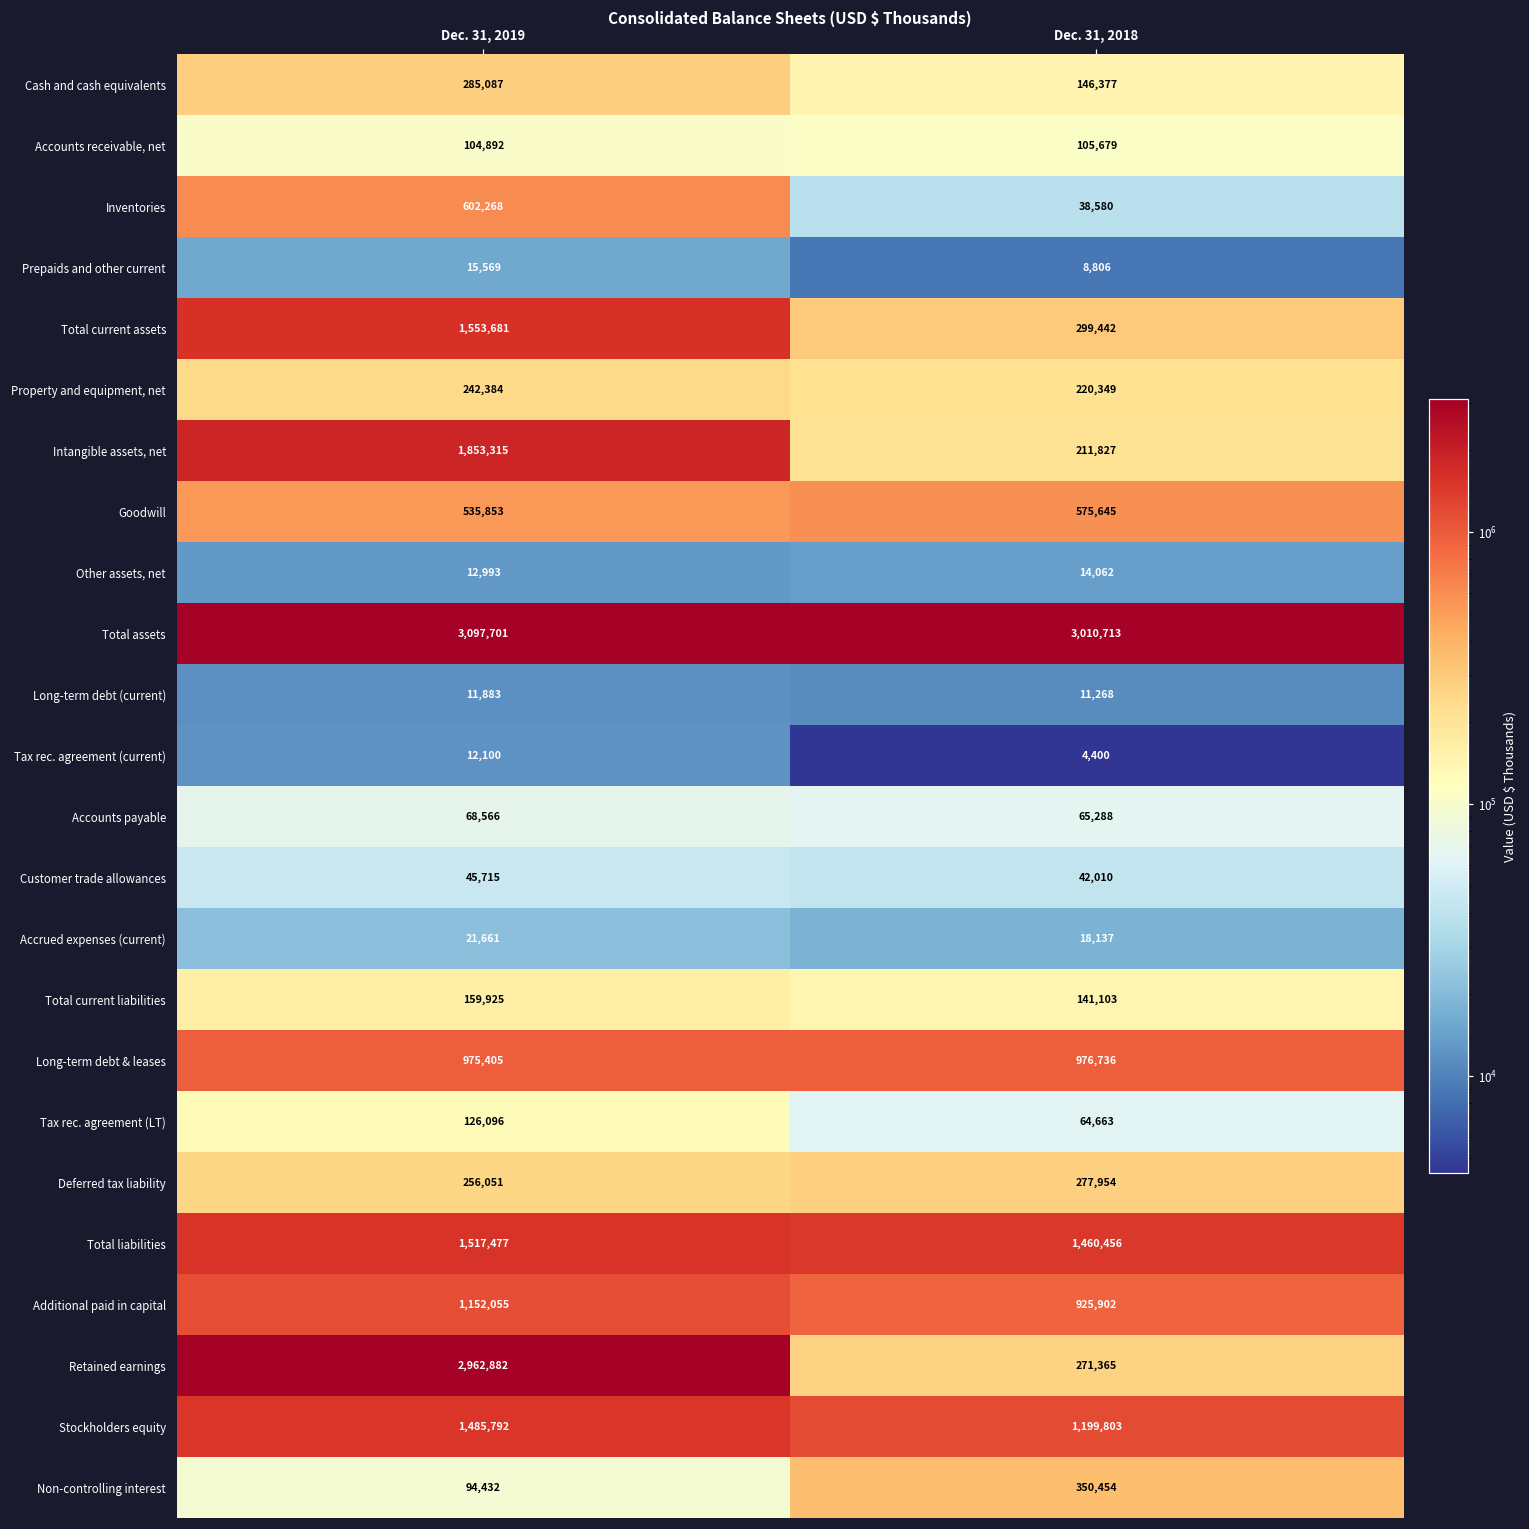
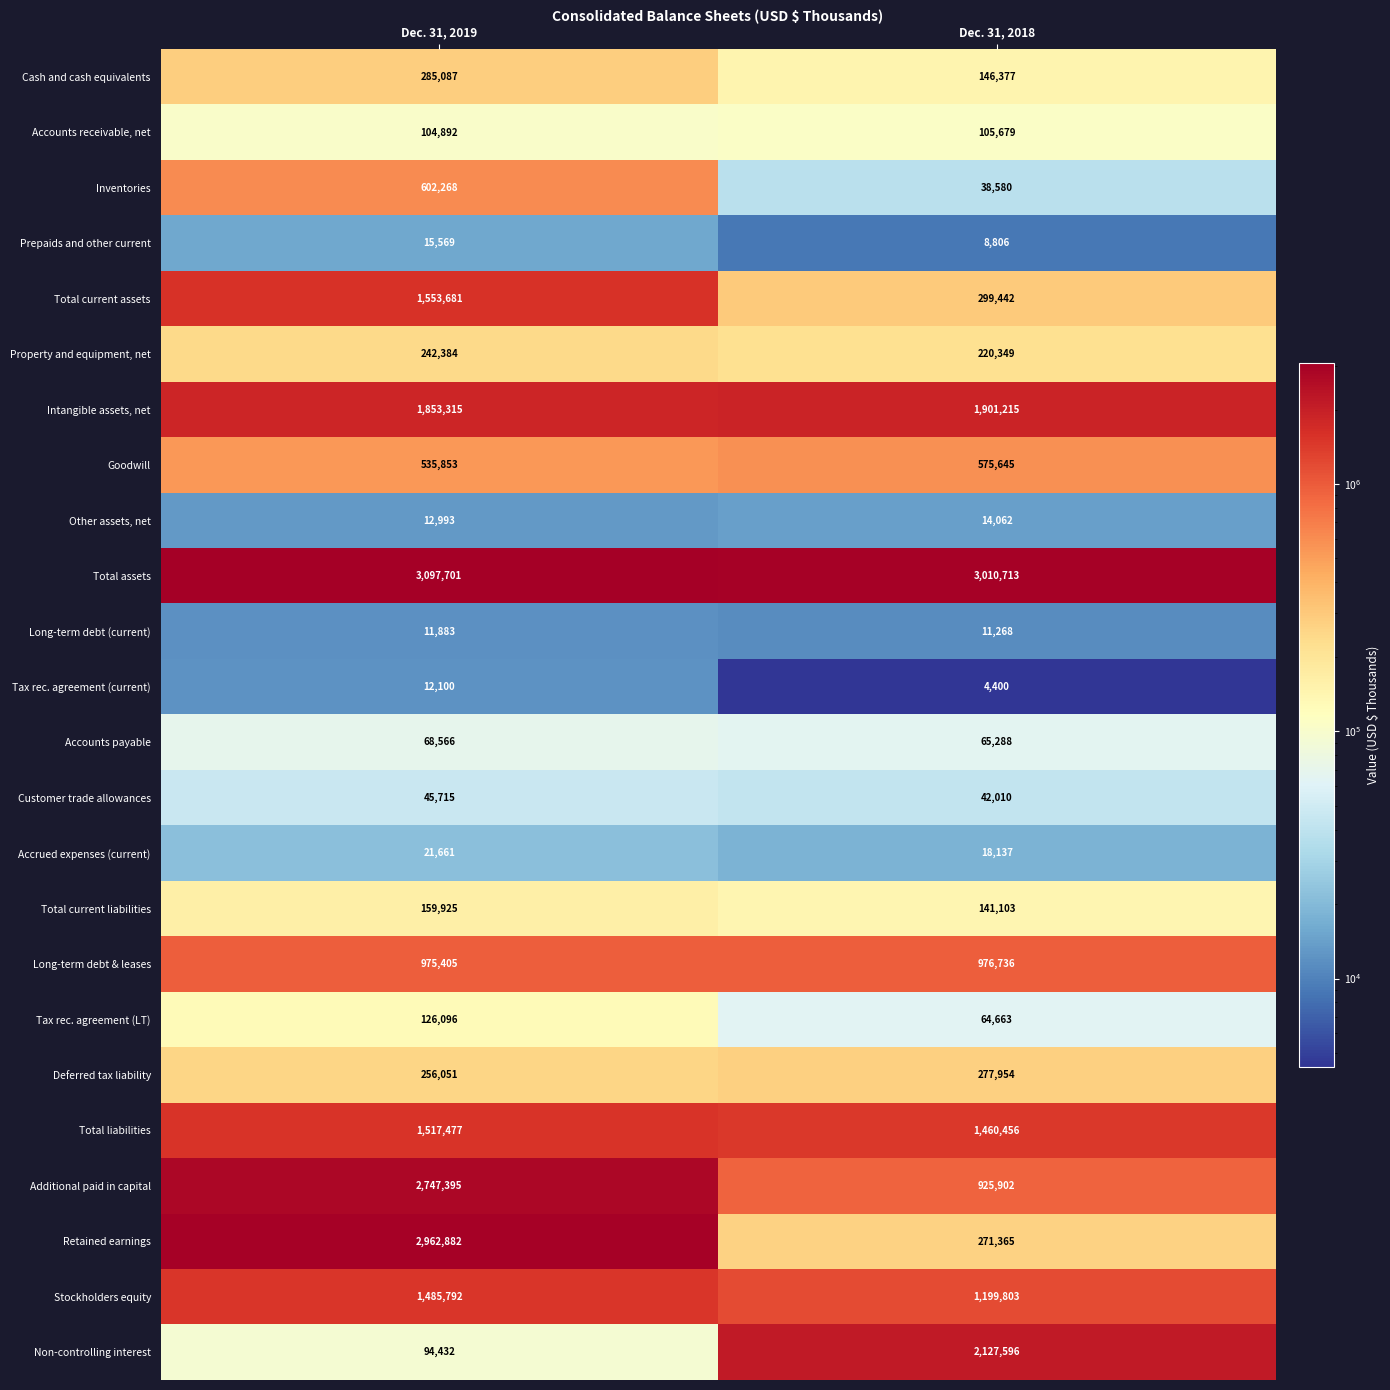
  {
    "Cash and cash equivalents": {
      "Dec. 31, 2019": "285,087",
      "Dec. 31, 2018": "146,377"
    },
    "Accounts receivable, net": {
      "Dec. 31, 2019": "104,892",
      "Dec. 31, 2018": "105,679"
    },
    "Inventories": {
      "Dec. 31, 2019": "602,268",
      "Dec. 31, 2018": "38,580"
    },
    "Prepaids and other current": {
      "Dec. 31, 2019": "15,569",
      "Dec. 31, 2018": "8,806"
    },
    "Total current assets": {
      "Dec. 31, 2019": "1,553,681",
      "Dec. 31, 2018": "299,442"
    },
    "Property and equipment, net": {
      "Dec. 31, 2019": "242,384",
      "Dec. 31, 2018": "220,349"
    },
    "Intangible assets, net": {
      "Dec. 31, 2019": "1,853,315",
-     "Dec. 31, 2018": "211,827"
+     "Dec. 31, 2018": "1,901,215"
    },
    "Goodwill": {
      "Dec. 31, 2019": "535,853",
      "Dec. 31, 2018": "575,645"
    },
    "Other assets, net": {
      "Dec. 31, 2019": "12,993",
      "Dec. 31, 2018": "14,062"
    },
    "Total assets": {
      "Dec. 31, 2019": "3,097,701",
      "Dec. 31, 2018": "3,010,713"
    },
    "Long-term debt (current)": {
      "Dec. 31, 2019": "11,883",
      "Dec. 31, 2018": "11,268"
    },
    "Tax rec. agreement (current)": {
      "Dec. 31, 2019": "12,100",
      "Dec. 31, 2018": "4,400"
    },
    "Accounts payable": {
      "Dec. 31, 2019": "68,566",
      "Dec. 31, 2018": "65,288"
    },
    "Customer trade allowances": {
      "Dec. 31, 2019": "45,715",
      "Dec. 31, 2018": "42,010"
    },
    "Accrued expenses (current)": {
      "Dec. 31, 2019": "21,661",
      "Dec. 31, 2018": "18,137"
    },
    "Total current liabilities": {
      "Dec. 31, 2019": "159,925",
      "Dec. 31, 2018": "141,103"
    },
    "Long-term debt & leases": {
      "Dec. 31, 2019": "975,405",
      "Dec. 31, 2018": "976,736"
    },
    "Tax rec. agreement (LT)": {
      "Dec. 31, 2019": "126,096",
      "Dec. 31, 2018": "64,663"
    },
    "Deferred tax liability": {
      "Dec. 31, 2019": "256,051",
      "Dec. 31, 2018": "277,954"
    },
    "Total liabilities": {
      "Dec. 31, 2019": "1,517,477",
      "Dec. 31, 2018": "1,460,456"
    },
    "Additional paid in capital": {
-     "Dec. 31, 2019": "1,152,055",
+     "Dec. 31, 2019": "2,747,395",
      "Dec. 31, 2018": "925,902"
    },
    "Retained earnings": {
      "Dec. 31, 2019": "2,962,882",
      "Dec. 31, 2018": "271,365"
    },
    "Stockholders equity": {
      "Dec. 31, 2019": "1,485,792",
      "Dec. 31, 2018": "1,199,803"
    },
    "Non-controlling interest": {
      "Dec. 31, 2019": "94,432",
-     "Dec. 31, 2018": "350,454"
+     "Dec. 31, 2018": "2,127,596"
    }
  }
